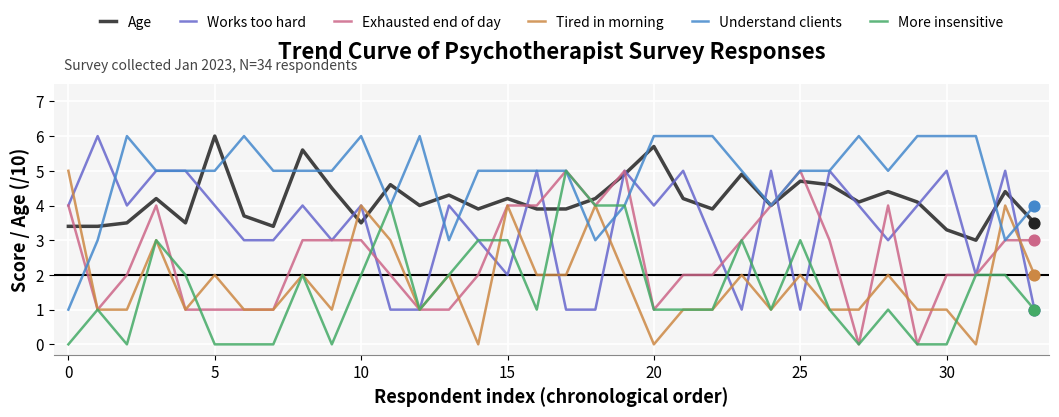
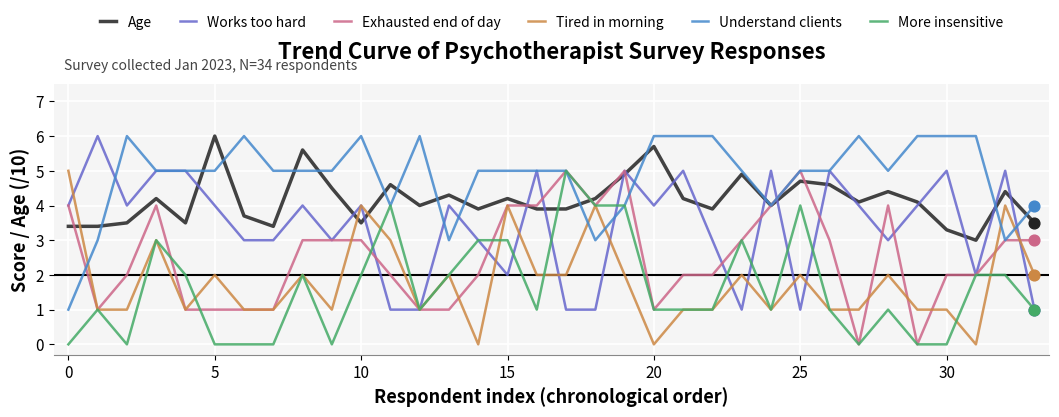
  {
    "More insensitive": {
      "0": 0,
      "5": 0,
      "10": 2,
      "15": 3,
-     "25": 3,
+     "25": 4,
      "30": 0
    }
  }
